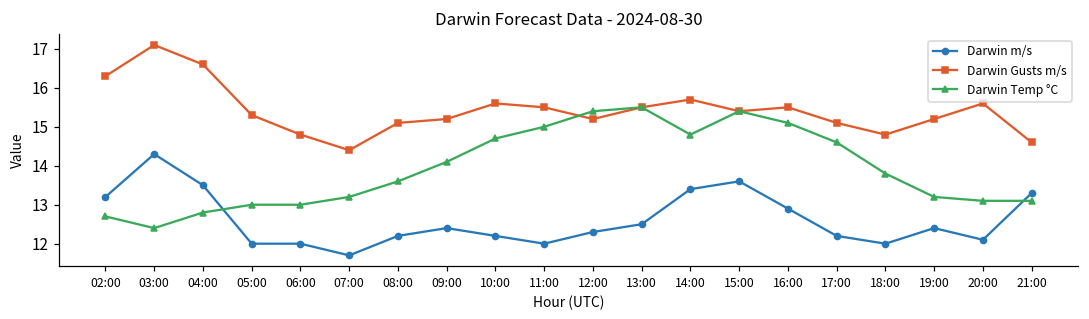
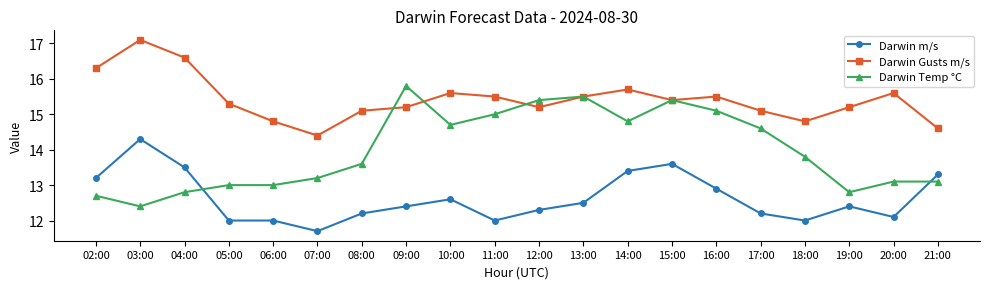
  {
    "Darwin m/s": {
      "02:00": 13.2,
      "03:00": 14.3,
      "04:00": 13.5,
      "05:00": 12.0,
      "06:00": 12.0,
      "07:00": 11.7,
      "08:00": 12.2,
      "09:00": 12.4,
-     "10:00": 12.2,
+     "10:00": 12.6,
      "11:00": 12.0,
      "12:00": 12.3,
      "13:00": 12.5,
      "14:00": 13.4,
      "15:00": 13.6,
      "16:00": 12.9,
      "17:00": 12.2,
      "18:00": 12.0,
      "19:00": 12.4,
      "20:00": 12.1,
      "21:00": 13.3
    },
    "Darwin Gusts m/s": {
      "02:00": 16.3,
      "03:00": 17.1,
      "04:00": 16.6,
      "05:00": 15.3,
      "06:00": 14.8,
      "07:00": 14.4,
      "08:00": 15.1,
      "09:00": 15.2,
      "10:00": 15.6,
      "11:00": 15.5,
      "12:00": 15.2,
      "14:00": 15.7,
      "16:00": 15.5,
      "17:00": 15.1,
      "18:00": 14.8,
      "19:00": 15.2,
      "20:00": 15.6,
      "21:00": 14.6
    },
    "Darwin Temp °C": {
      "02:00": 12.7,
      "03:00": 12.4,
      "04:00": 12.8,
      "05:00": 13.0,
      "06:00": 13.0,
      "07:00": 13.2,
      "08:00": 13.6,
-     "09:00": 14.1,
+     "09:00": 15.8,
      "10:00": 14.7,
      "11:00": 15.0,
      "12:00": 15.4,
      "14:00": 14.8,
      "16:00": 15.1,
      "17:00": 14.6,
      "18:00": 13.8,
-     "19:00": 13.2,
+     "19:00": 12.8,
      "20:00": 13.1,
      "21:00": 13.1
    }
  }
